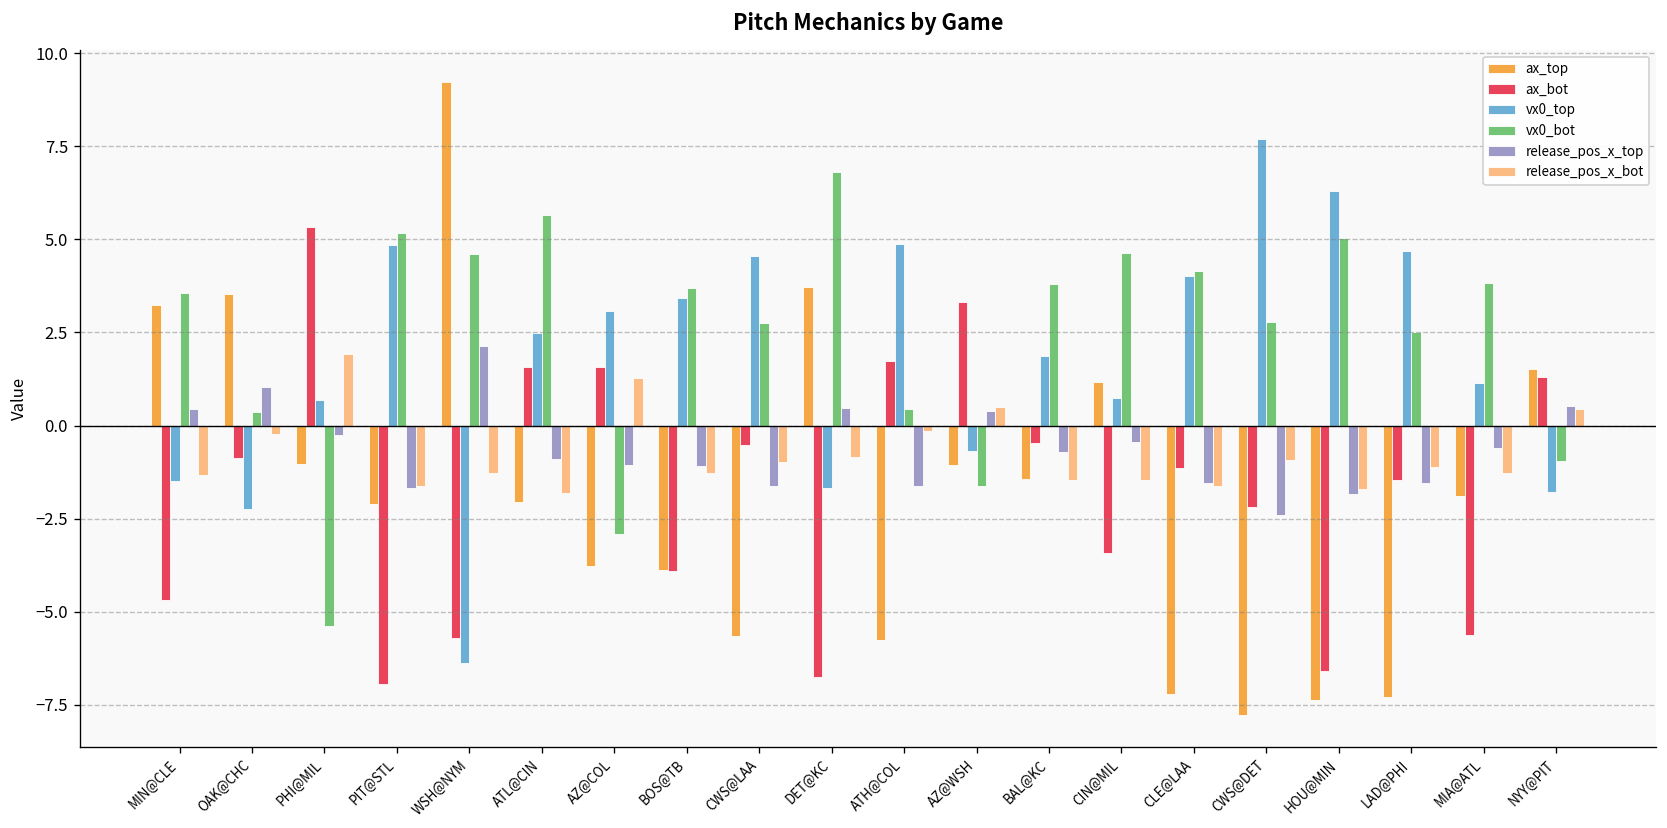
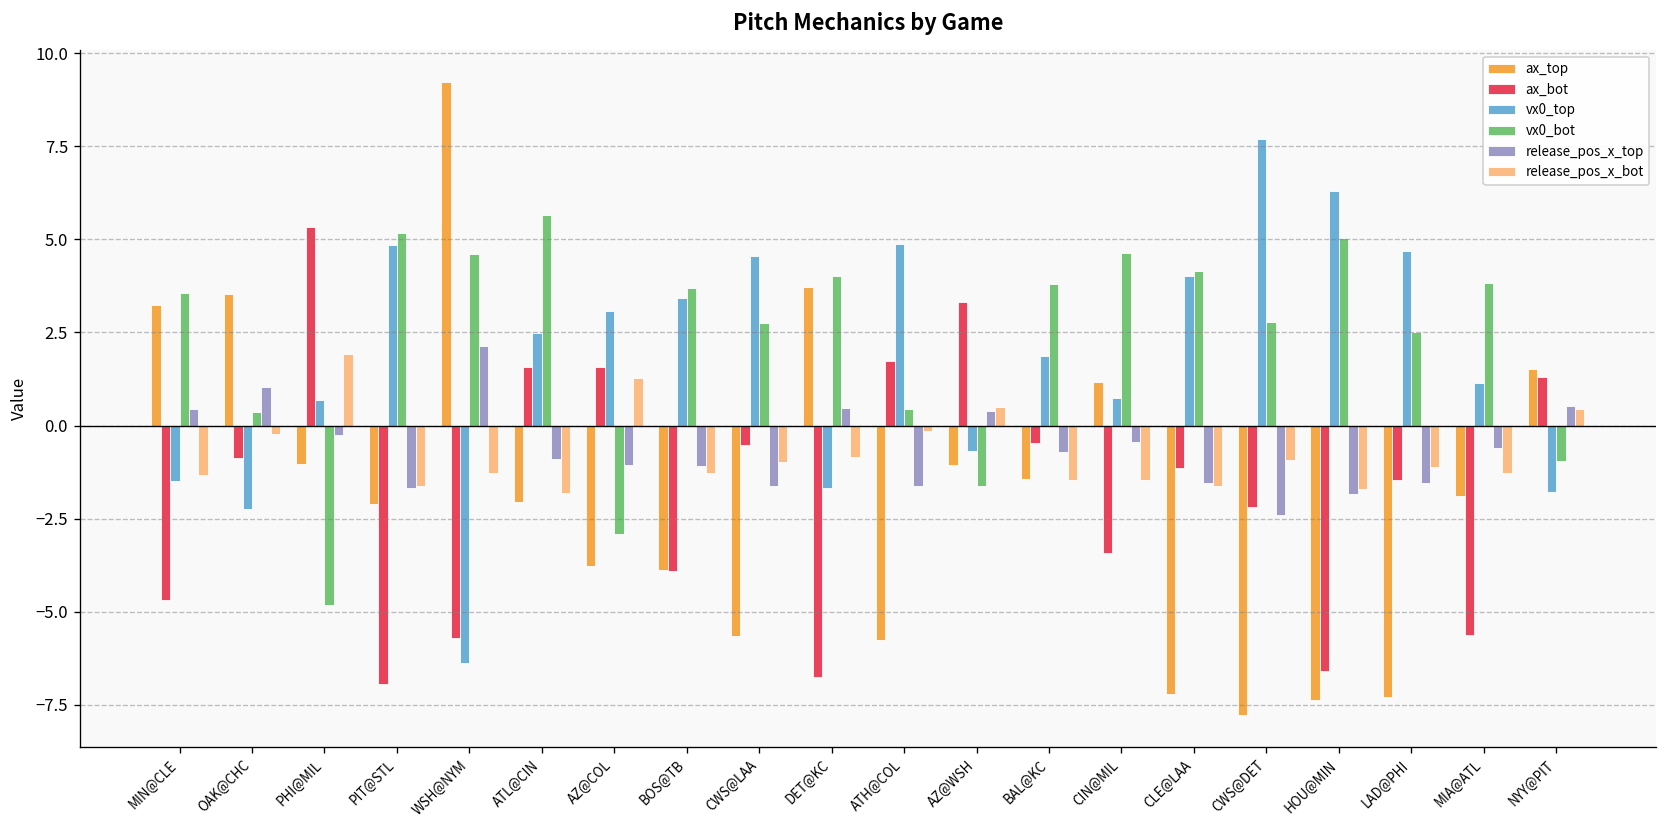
  {
    "ax_top": {
      "MIN@CLE": 3.2,
      "OAK@CHC": 3.5,
      "PHI@MIL": -1.0,
      "PIT@STL": -2.1,
      "WSH@NYM": 9.2,
      "ATL@CIN": -2.0,
      "AZ@COL": -3.8,
      "BOS@TB": -3.9,
      "CWS@LAA": -5.6,
      "DET@KC": 3.7,
      "ATH@COL": -5.8,
      "AZ@WSH": -1.0,
      "BAL@KC": -1.4,
      "CIN@MIL": 1.2,
      "CLE@LAA": -7.2,
      "CWS@DET": -7.8,
      "HOU@MIN": -7.4,
      "LAD@PHI": -7.3,
      "MIA@ATL": -1.9,
      "NYY@PIT": 1.5
    },
    "ax_bot": {
      "MIN@CLE": -4.7,
      "OAK@CHC": -0.9,
      "PHI@MIL": 5.3,
      "PIT@STL": -6.9,
      "WSH@NYM": -5.7,
      "ATL@CIN": 1.6,
      "AZ@COL": 1.6,
      "BOS@TB": -3.9,
      "CWS@LAA": -0.5,
      "DET@KC": -6.7,
      "ATH@COL": 1.7,
      "AZ@WSH": 3.3,
      "BAL@KC": -0.5,
      "CIN@MIL": -3.4,
      "CLE@LAA": -1.1,
      "CWS@DET": -2.2,
      "HOU@MIN": -6.6,
      "LAD@PHI": -1.5,
      "MIA@ATL": -5.6,
      "NYY@PIT": 1.3
    },
    "vx0_bot": {
      "MIN@CLE": 3.6,
      "OAK@CHC": 0.4,
-     "PHI@MIL": -5.4,
+     "PHI@MIL": -4.8,
      "PIT@STL": 5.2,
      "WSH@NYM": 4.6,
      "ATL@CIN": 5.7,
      "AZ@COL": -2.9,
      "BOS@TB": 3.7,
      "CWS@LAA": 2.8,
-     "DET@KC": 6.8,
+     "DET@KC": 4.0,
      "ATH@COL": 0.4,
      "AZ@WSH": -1.6,
      "BAL@KC": 3.8,
      "CIN@MIL": 4.6,
      "CLE@LAA": 4.2,
      "CWS@DET": 2.8,
      "HOU@MIN": 5.0,
      "LAD@PHI": 2.5,
      "MIA@ATL": 3.8,
      "NYY@PIT": -1.0
    },
    "release_pos_x_bot": {
      "MIN@CLE": -1.3,
      "OAK@CHC": -0.2,
      "PHI@MIL": 1.9,
      "PIT@STL": -1.6,
      "WSH@NYM": -1.3,
      "ATL@CIN": -1.8,
      "AZ@COL": 1.3,
      "BOS@TB": -1.3,
      "CWS@LAA": -1.0,
      "DET@KC": -0.9,
      "ATH@COL": -0.1,
      "AZ@WSH": 0.5,
      "BAL@KC": -1.5,
      "CIN@MIL": -1.5,
      "CLE@LAA": -1.6,
      "CWS@DET": -0.9,
      "HOU@MIN": -1.7,
      "LAD@PHI": -1.1,
      "MIA@ATL": -1.3,
      "NYY@PIT": 0.4
    }
  }
